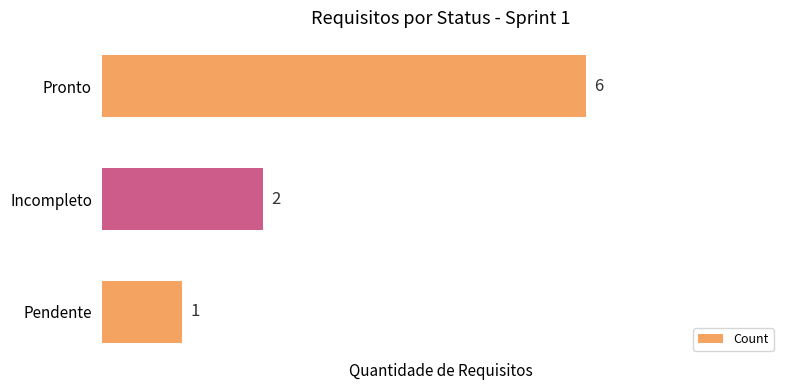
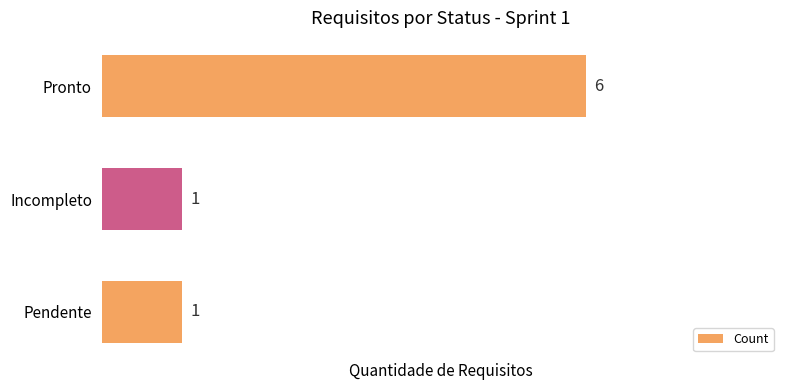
  {
    "Pronto": 6,
-   "Incompleto": 2,
+   "Incompleto": 1,
    "Pendente": 1
  }
